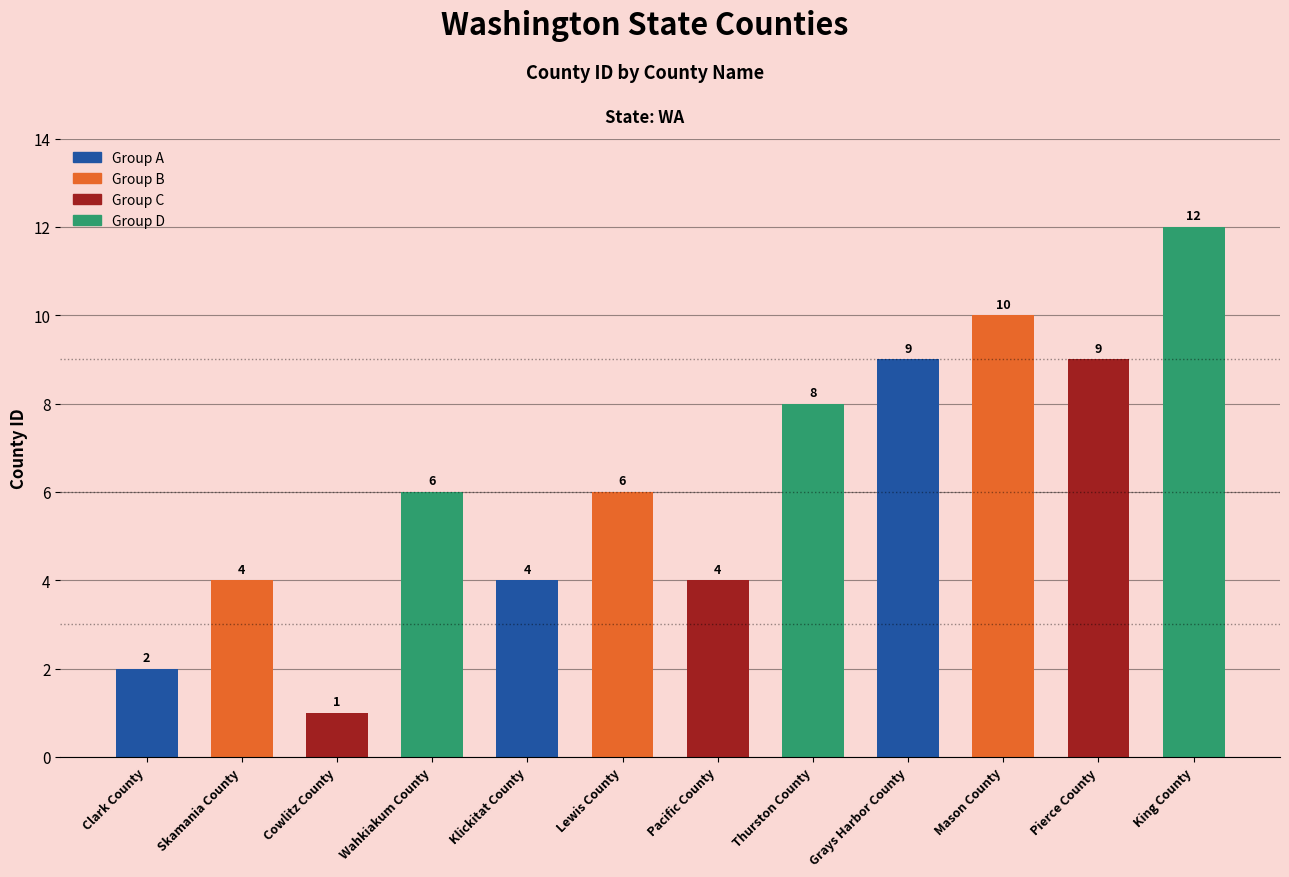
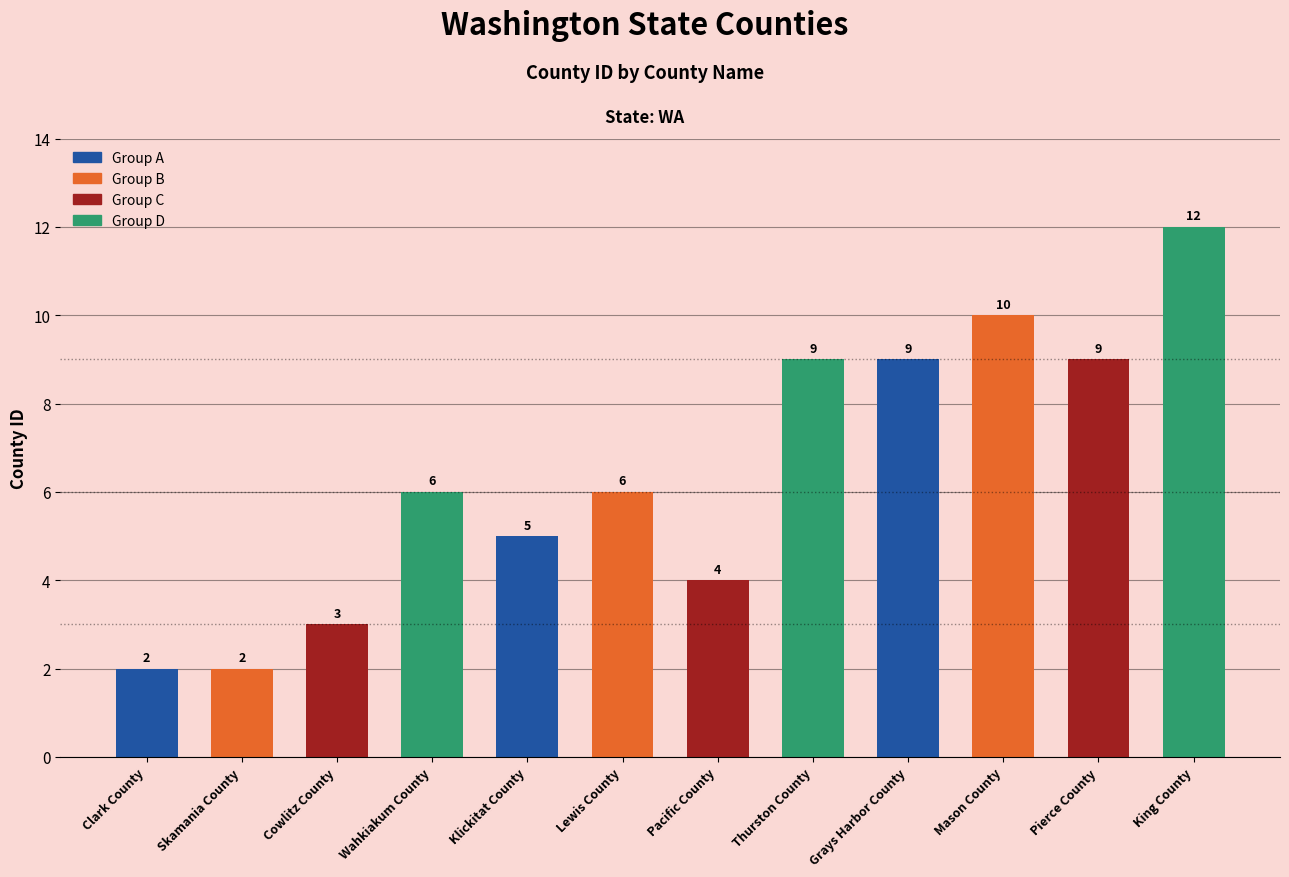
  {
    "Clark County": 2,
-   "Skamania County": 4,
-   "Cowlitz County": 1,
+   "Skamania County": 2,
+   "Cowlitz County": 3,
    "Wahkiakum County": 6,
-   "Klickitat County": 4,
+   "Klickitat County": 5,
    "Lewis County": 6,
    "Pacific County": 4,
-   "Thurston County": 8,
+   "Thurston County": 9,
    "Grays Harbor County": 9,
    "Mason County": 10,
    "Pierce County": 9,
    "King County": 12
  }
